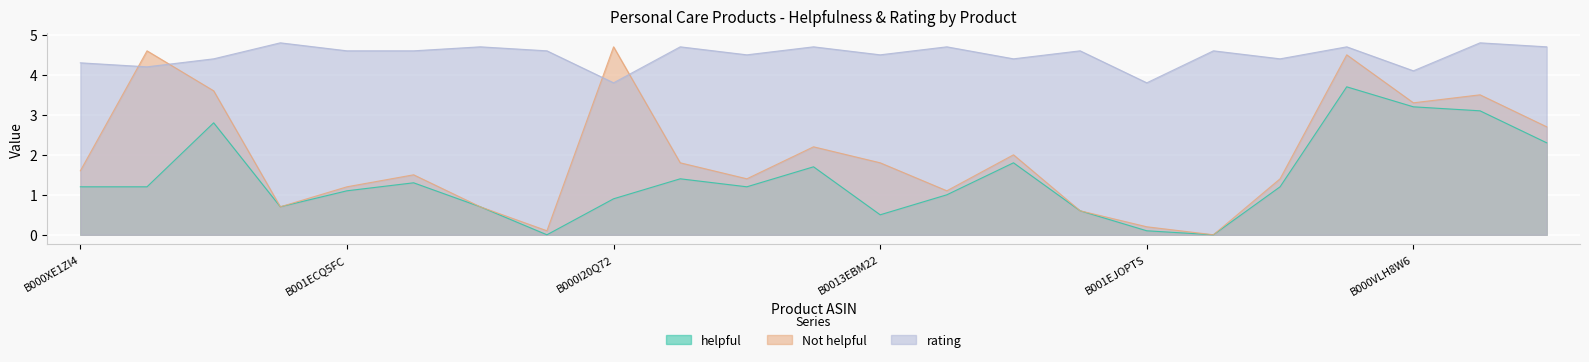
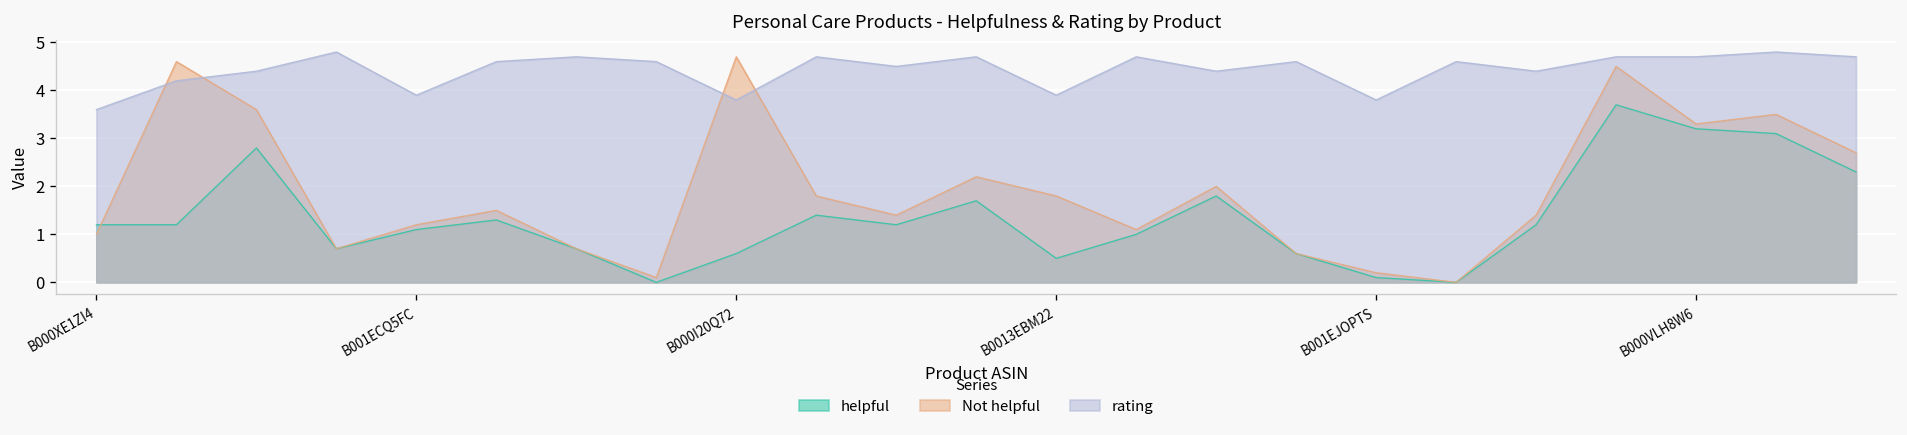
  {
    "helpful": {
      "B000XE1ZI4": 1.2,
      "B001ECQ5FC": 1.1,
-     "B000I20Q72": 0.9,
+     "B000I20Q72": 0.6,
      "B0013EBM22": 0.5,
      "B001EJOPTS": 0.1,
      "B000VLH8W6": 3.2
    },
    "Not helpful": {
-     "B000XE1ZI4": 1.6,
+     "B000XE1ZI4": 1.0,
      "B001ECQ5FC": 1.2,
      "B000I20Q72": 4.7,
      "B0013EBM22": 1.8,
      "B001EJOPTS": 0.2,
      "B000VLH8W6": 3.3
    },
    "rating": {
-     "B000XE1ZI4": 4.3,
-     "B001ECQ5FC": 4.6,
+     "B000XE1ZI4": 3.6,
+     "B001ECQ5FC": 3.9,
      "B000I20Q72": 3.8,
-     "B0013EBM22": 4.5,
+     "B0013EBM22": 3.9,
      "B001EJOPTS": 3.8,
-     "B000VLH8W6": 4.1
+     "B000VLH8W6": 4.7
    }
  }
